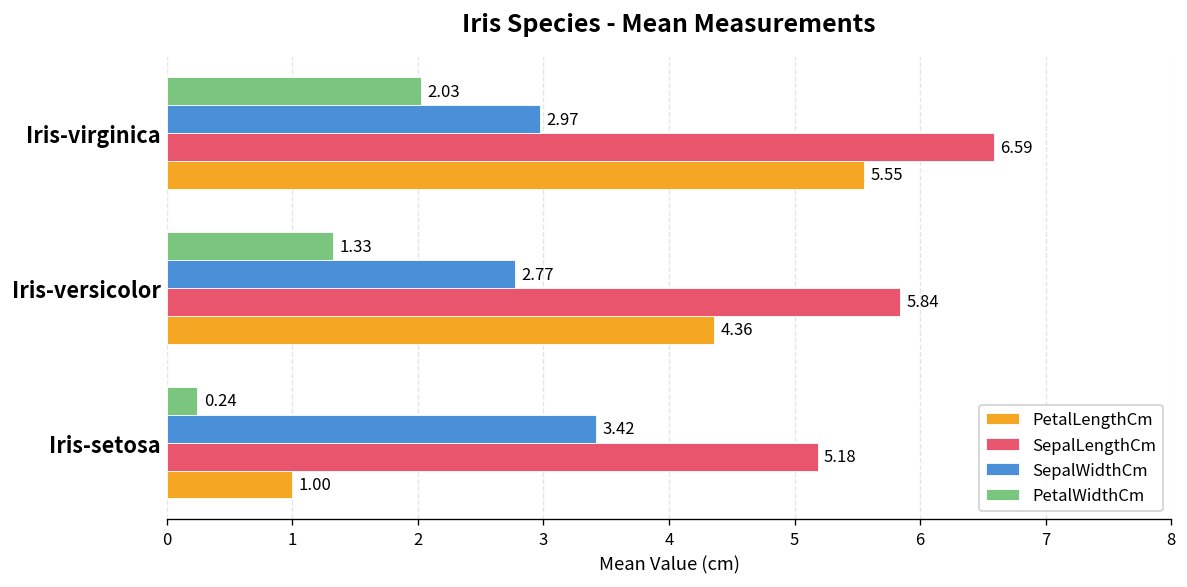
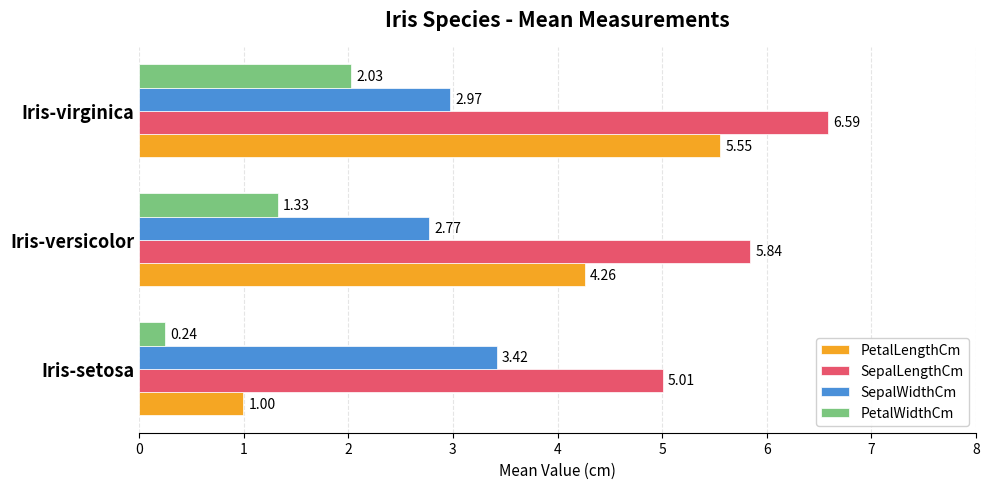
  {
    "PetalLengthCm": {
      "Iris-virginica": 5.55,
-     "Iris-versicolor": 4.36,
+     "Iris-versicolor": 4.26,
      "Iris-setosa": 1.00
    },
    "SepalLengthCm": {
      "Iris-virginica": 6.59,
      "Iris-versicolor": 5.84,
-     "Iris-setosa": 5.18
+     "Iris-setosa": 5.01
    },
    "SepalWidthCm": {
      "Iris-virginica": 2.97,
      "Iris-versicolor": 2.77,
      "Iris-setosa": 3.42
    },
    "PetalWidthCm": {
      "Iris-virginica": 2.03,
      "Iris-versicolor": 1.33,
      "Iris-setosa": 0.24
    }
  }
